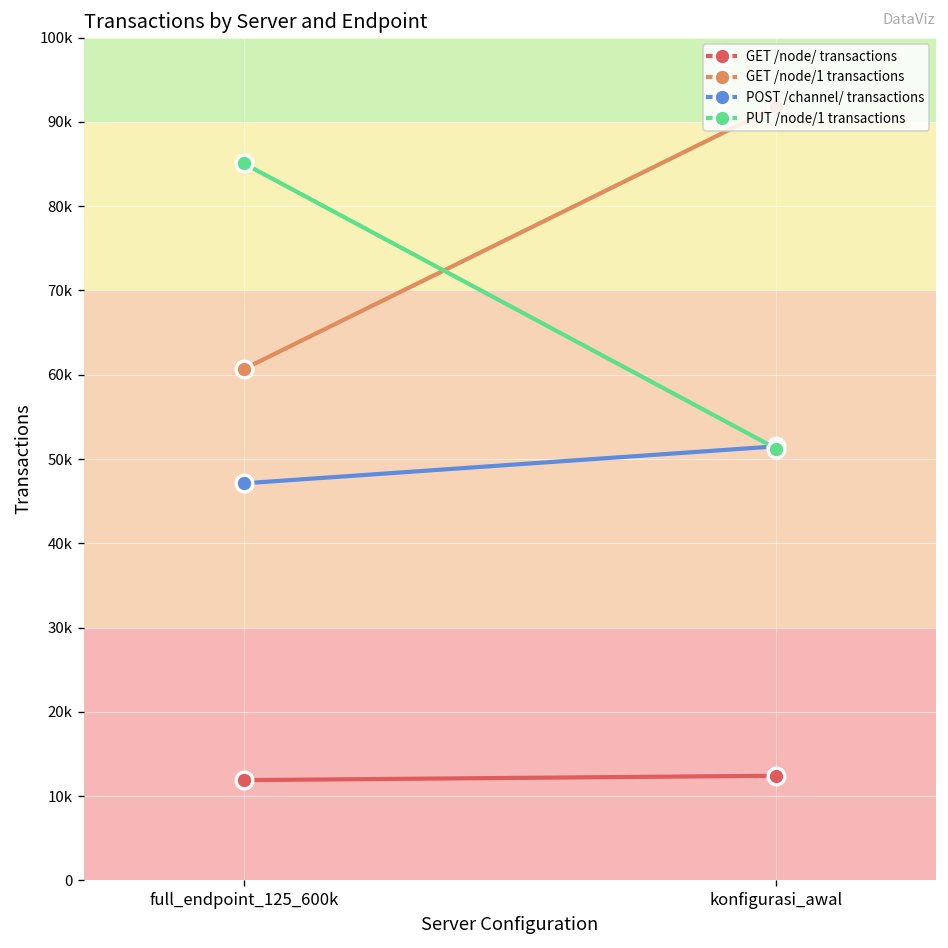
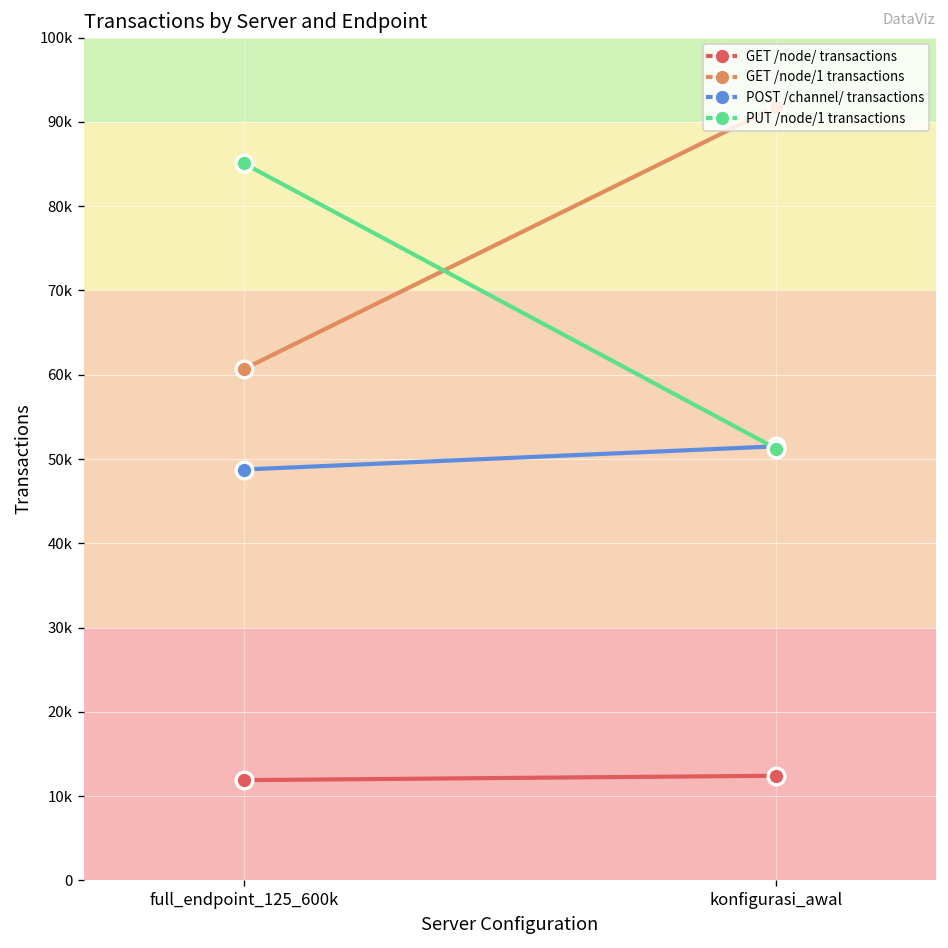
  {
    "POST /channel/ transactions": {
-     "full_endpoint_125_600k": 47000
+     "full_endpoint_125_600k": 49000
    },
    "PUT /node/1 transactions": {
      "full_endpoint_125_600k": 85000
    }
  }
